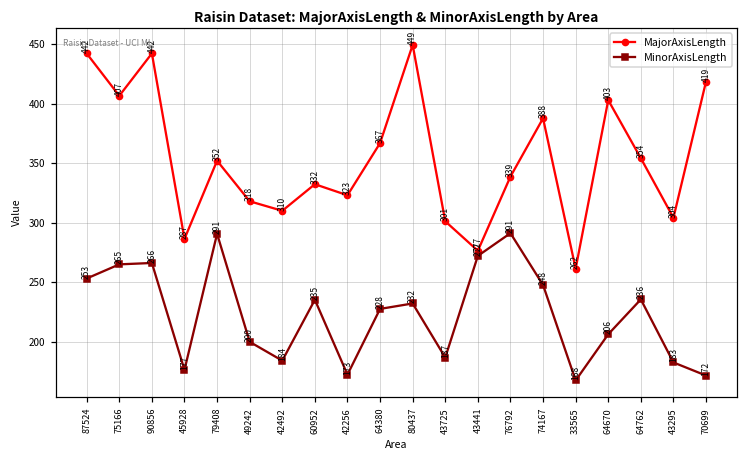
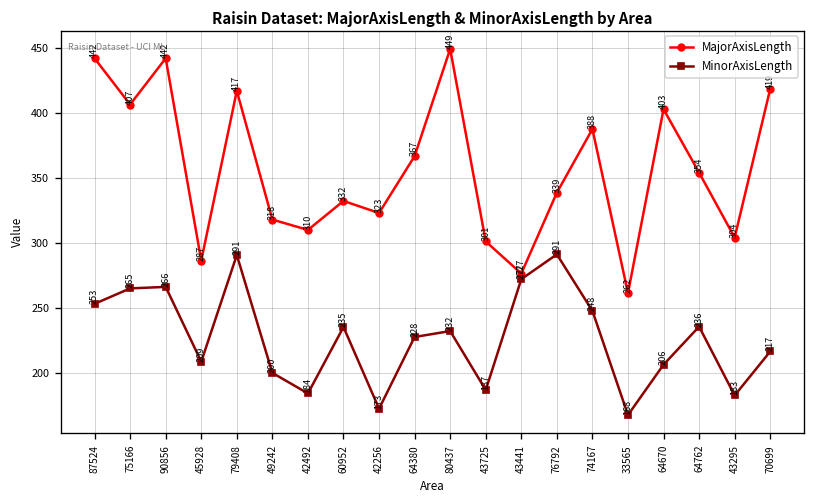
  {
    "MajorAxisLength": {
      "75166": 407,
      "45928": 287,
-     "79408": 352,
+     "79408": 417,
      "49242": 318,
      "42492": 310,
      "60952": 332,
      "42256": 323,
      "64380": 367,
      "80437": 449,
      "43725": 301,
      "76792": 339,
      "74167": 388,
      "33565": 262,
      "64670": 403,
      "64762": 354,
      "43295": 304
    },
    "MinorAxisLength": {
      "87524": 253,
      "75166": 265,
      "90856": 266,
-     "45928": 177,
+     "45928": 209,
      "79408": 291,
      "49242": 200,
      "42492": 184,
      "60952": 235,
      "42256": 173,
      "64380": 228,
      "80437": 232,
      "43725": 187,
      "76792": 291,
      "74167": 248,
      "33565": 168,
      "64670": 206,
      "64762": 236,
      "43295": 183,
-     "70699": 172
+     "70699": 217
    }
  }
